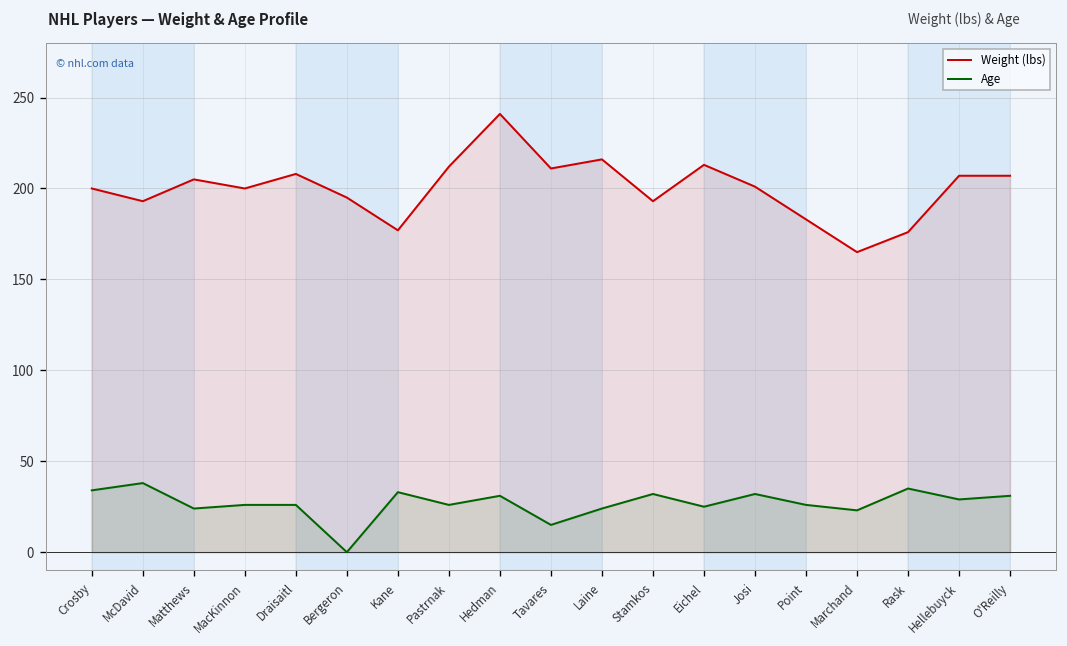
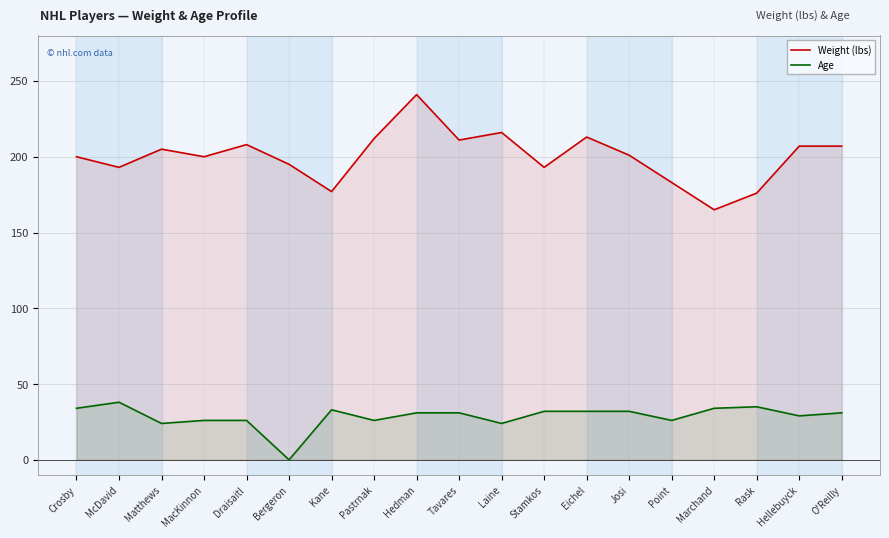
  {
    "Weight (lbs)": {
      "Crosby": 200,
      "McDavid": 193,
      "Matthews": 205,
      "MacKinnon": 200,
      "Draisaitl": 208,
      "Bergeron": 195,
      "Kane": 177,
      "Pastrnak": 212,
      "Hedman": 241,
      "Tavares": 211,
      "Laine": 216,
      "Stamkos": 193,
      "Eichel": 213,
      "Josi": 201,
      "Point": 183,
      "Marchand": 165,
      "Rask": 176,
      "Hellebuyck": 207,
      "O'Reilly": 207
    },
    "Age": {
      "Crosby": 34,
      "McDavid": 38,
      "Matthews": 24,
      "MacKinnon": 26,
      "Draisaitl": 26,
      "Bergeron": 0,
      "Kane": 33,
      "Pastrnak": 26,
      "Hedman": 31,
-     "Tavares": 15,
+     "Tavares": 31,
      "Laine": 24,
      "Stamkos": 32,
-     "Eichel": 25,
+     "Eichel": 32,
      "Josi": 32,
      "Point": 26,
-     "Marchand": 23,
+     "Marchand": 34,
      "Rask": 35,
      "Hellebuyck": 29,
      "O'Reilly": 31
    }
  }
